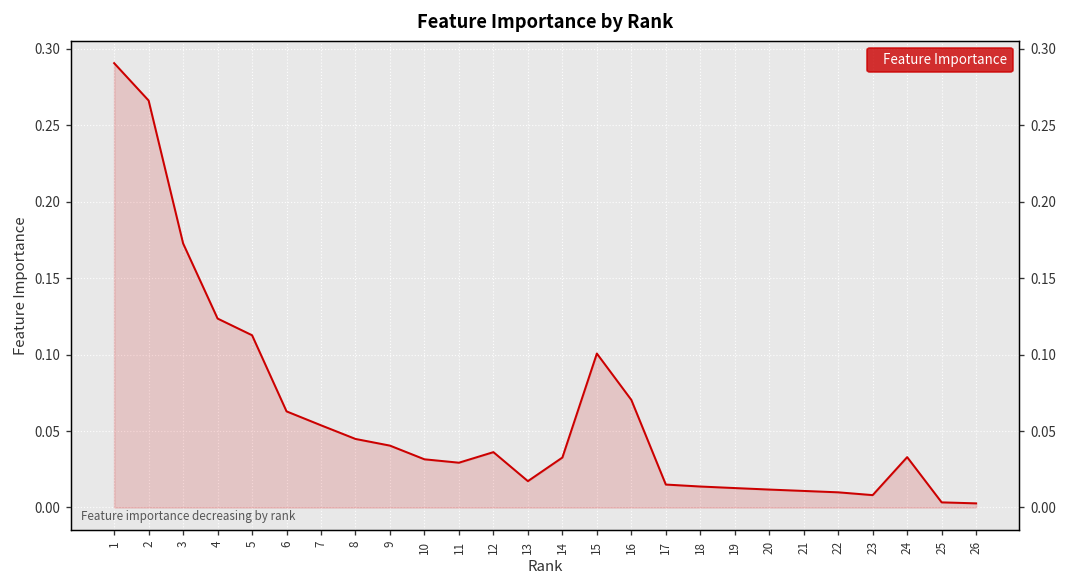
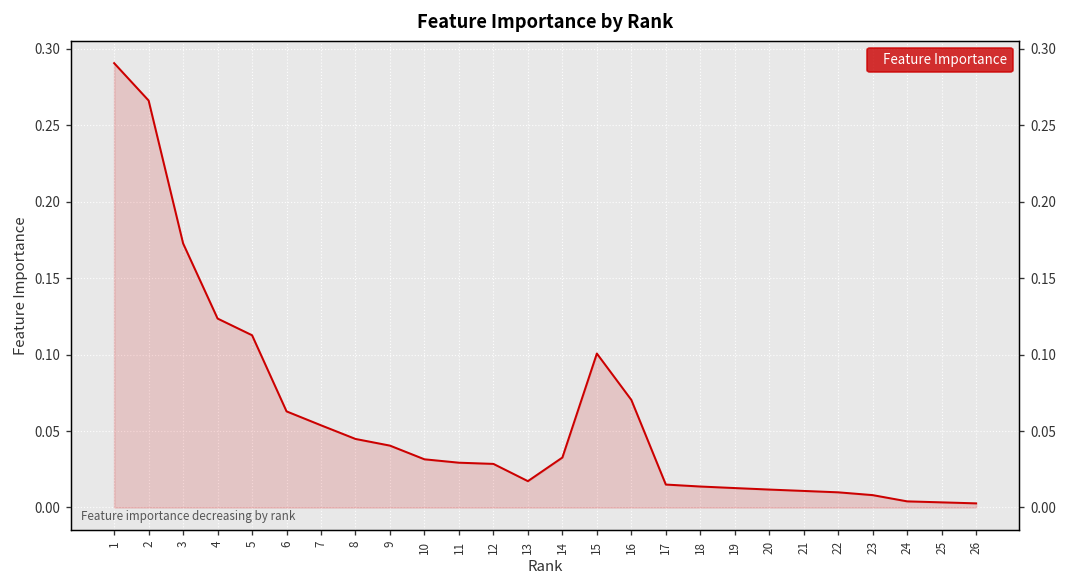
  {
    "1": 0.291,
    "2": 0.266,
    "3": 0.173,
    "4": 0.124,
    "5": 0.113,
    "6": 0.063,
    "7": 0.054,
    "8": 0.045,
    "9": 0.040,
    "10": 0.032,
    "11": 0.029,
-   "12": 0.036,
+   "12": 0.029,
    "13": 0.017,
    "14": 0.033,
    "15": 0.101,
    "16": 0.070,
    "17": 0.015,
    "18": 0.014,
    "19": 0.013,
    "20": 0.012,
    "21": 0.011,
    "22": 0.010,
    "23": 0.008,
-   "24": 0.033,
+   "24": 0.004,
    "25": 0.003,
    "26": 0.003
  }
